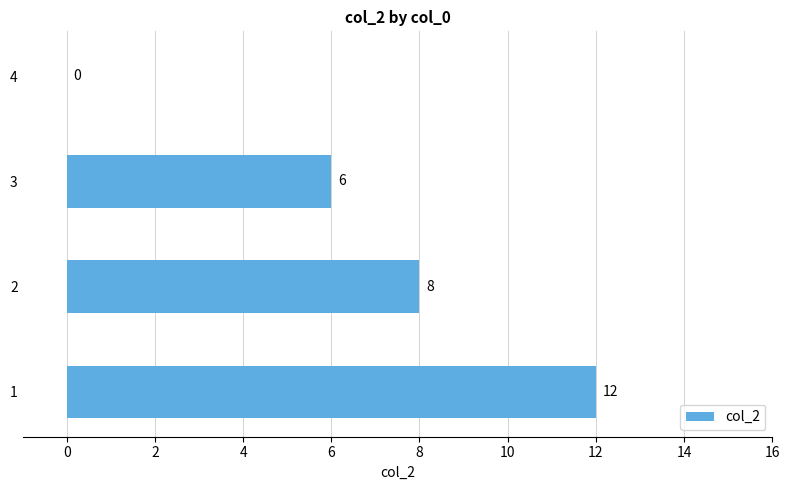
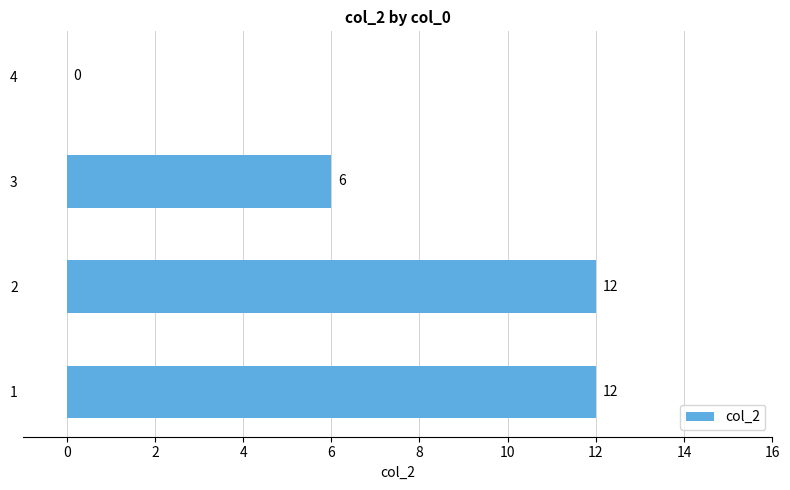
  {
    "4": 0,
    "3": 6,
-   "2": 8,
+   "2": 12,
    "1": 12
  }
